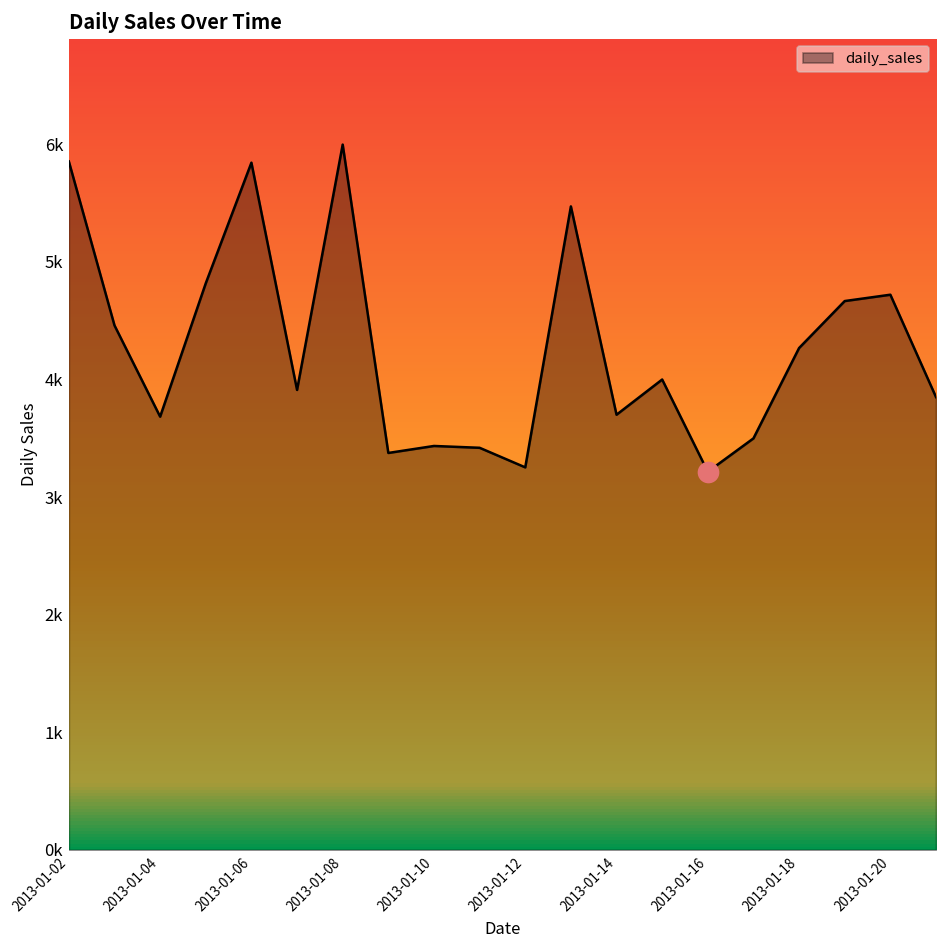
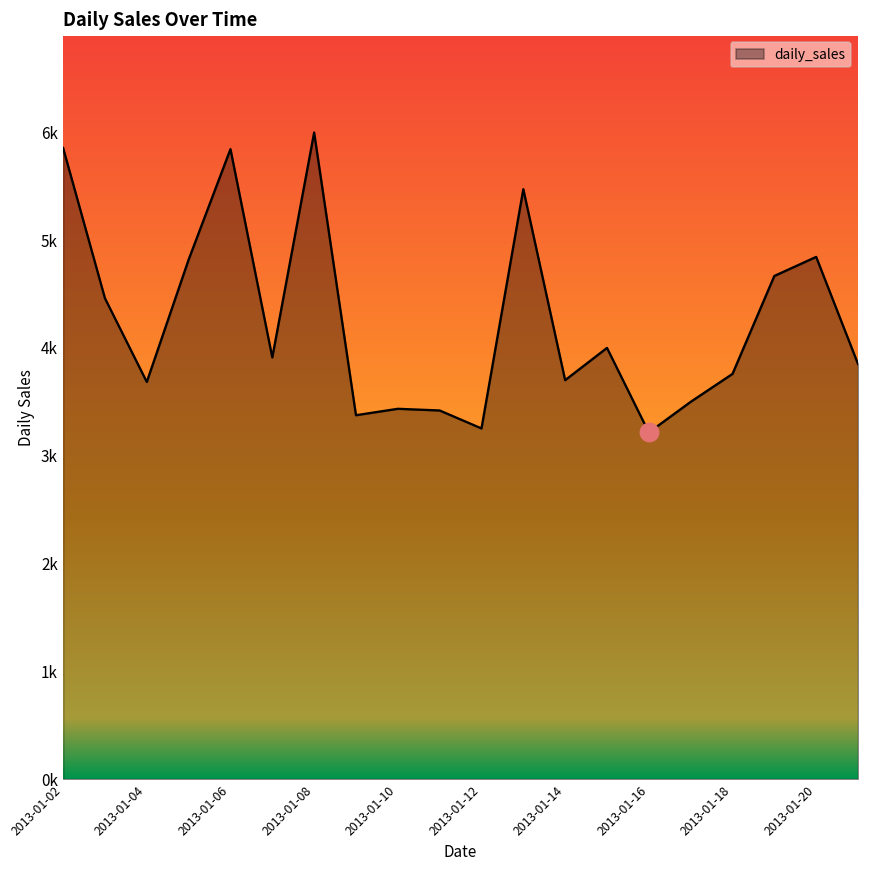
  {
    "daily_sales": {
      "2013-01-02": 5900,
      "2013-01-04": 3700,
      "2013-01-06": 5800,
      "2013-01-08": 6000,
      "2013-01-10": 3400,
      "2013-01-12": 3300,
      "2013-01-14": 3700,
-     "2013-01-18": 4300,
-     "2013-01-20": 4700
+     "2013-01-18": 3800,
+     "2013-01-20": 4800
    }
  }
